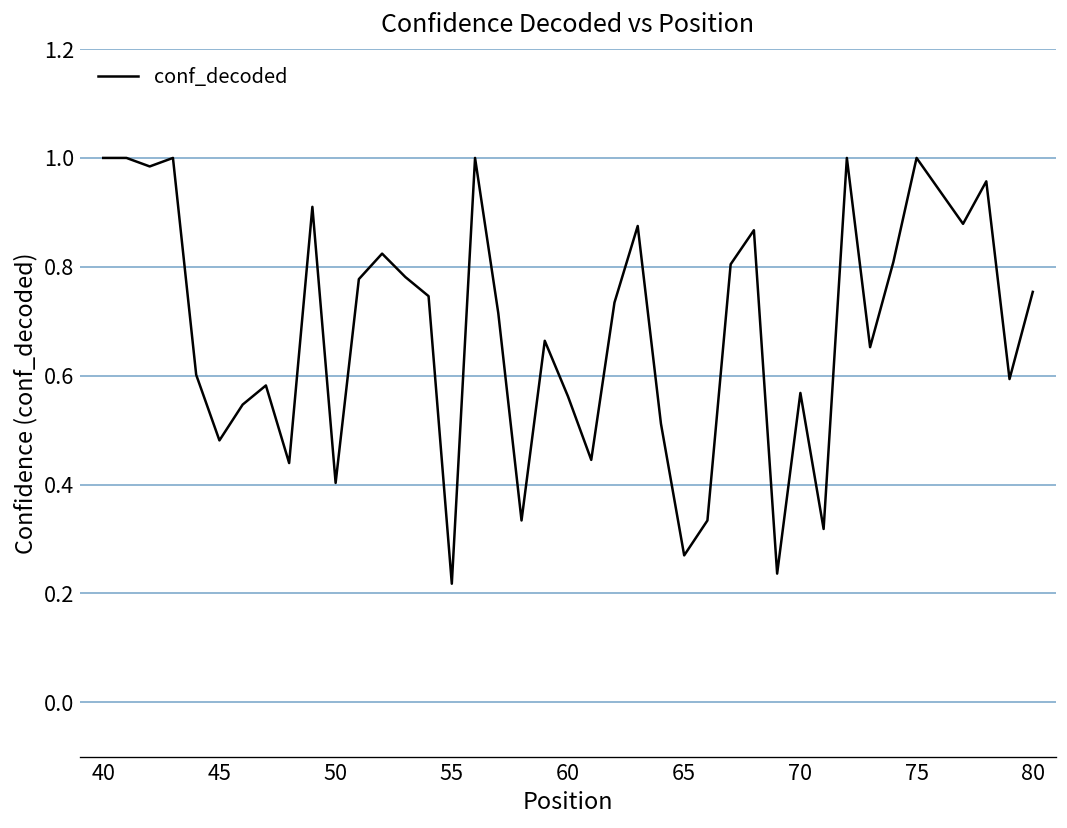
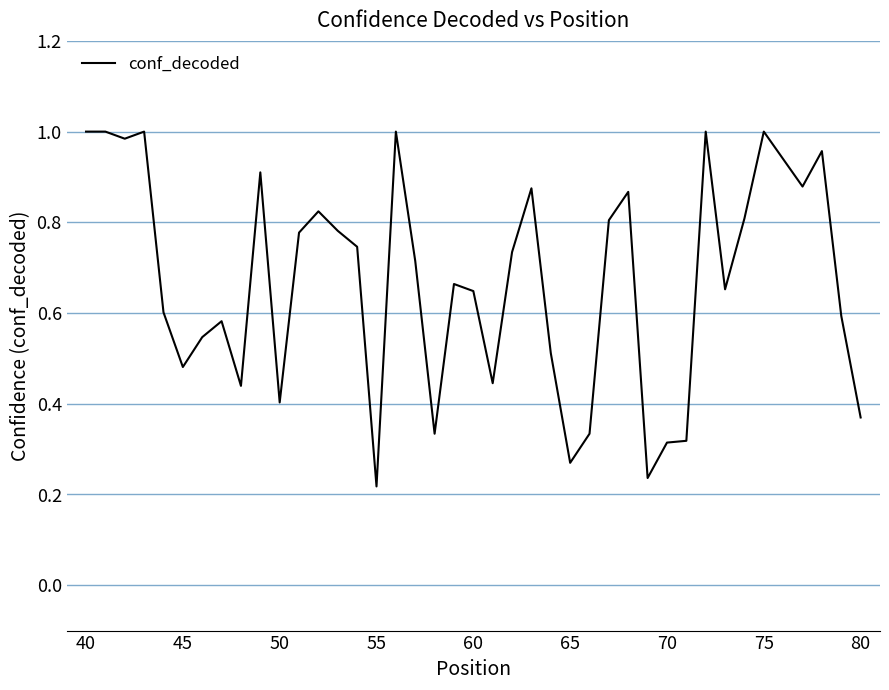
  {
    "40": 1.00,
    "45": 0.48,
    "50": 0.40,
    "55": 0.22,
-   "60": 0.56,
+   "60": 0.65,
    "65": 0.27,
-   "70": 0.57,
+   "70": 0.31,
    "75": 1.00,
-   "80": 0.75
+   "80": 0.37
  }
